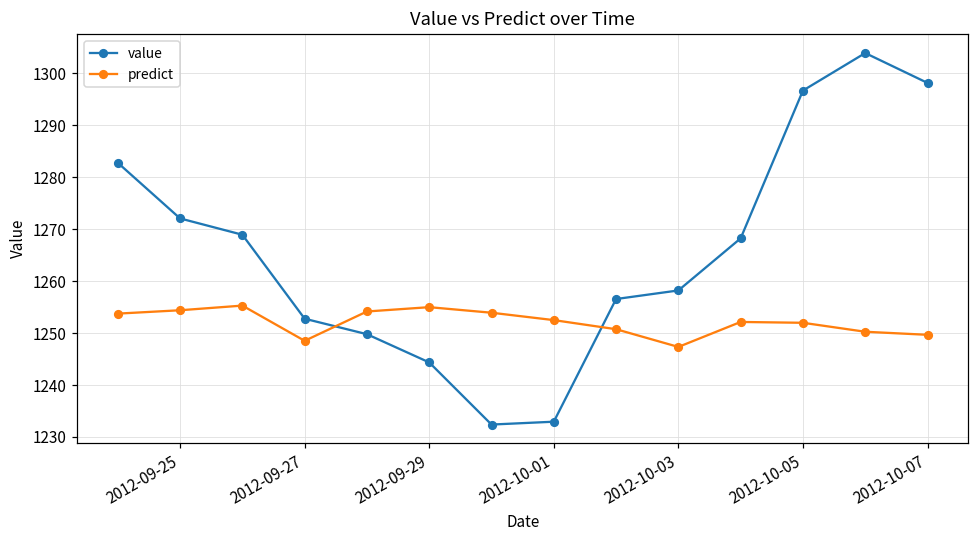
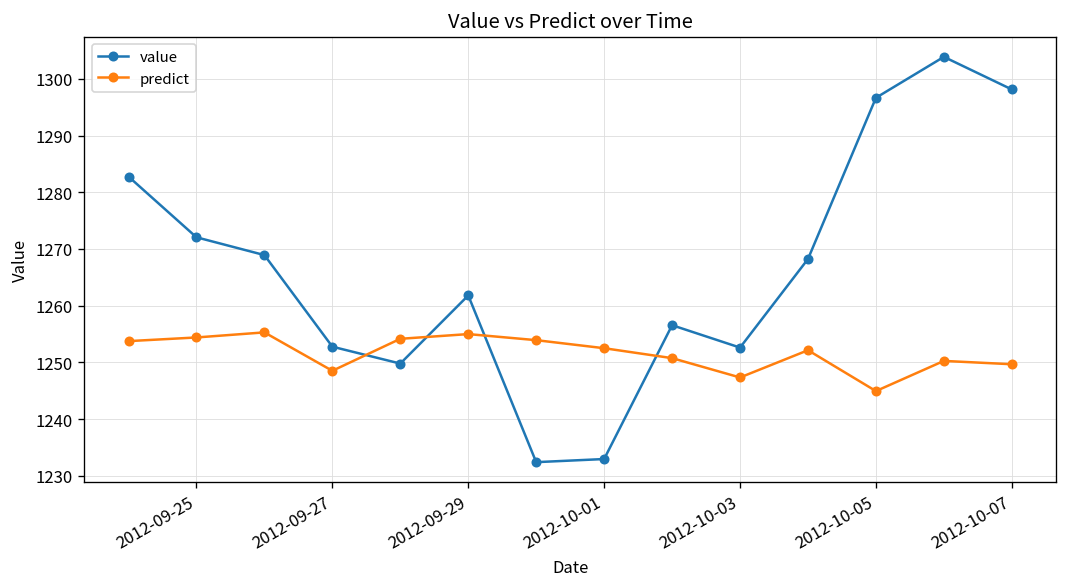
  {
    "value": {
      "2012-09-25": 1272,
      "2012-09-27": 1253,
-     "2012-09-29": 1244,
+     "2012-09-29": 1262,
      "2012-10-01": 1233,
-     "2012-10-03": 1258,
+     "2012-10-03": 1253,
      "2012-10-05": 1297,
      "2012-10-07": 1298
    },
    "predict": {
      "2012-09-25": 1254,
      "2012-09-27": 1249,
      "2012-09-29": 1255,
      "2012-10-01": 1252,
      "2012-10-03": 1247,
-     "2012-10-05": 1252,
+     "2012-10-05": 1245,
      "2012-10-07": 1250
    }
  }
